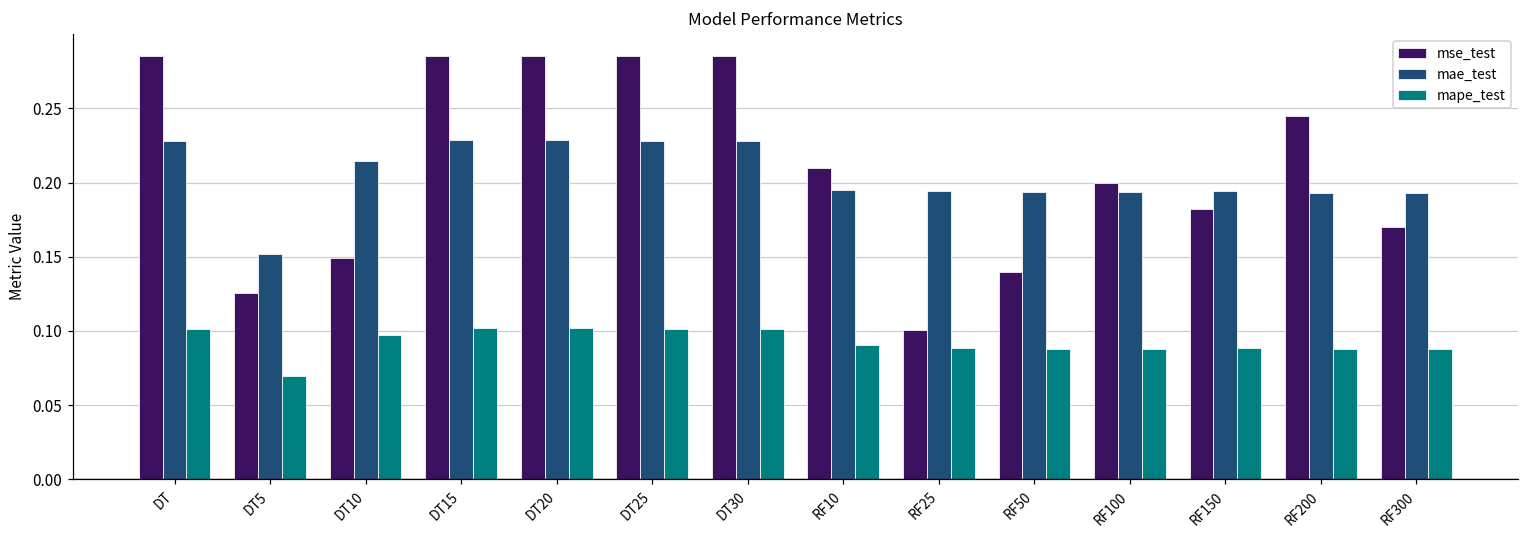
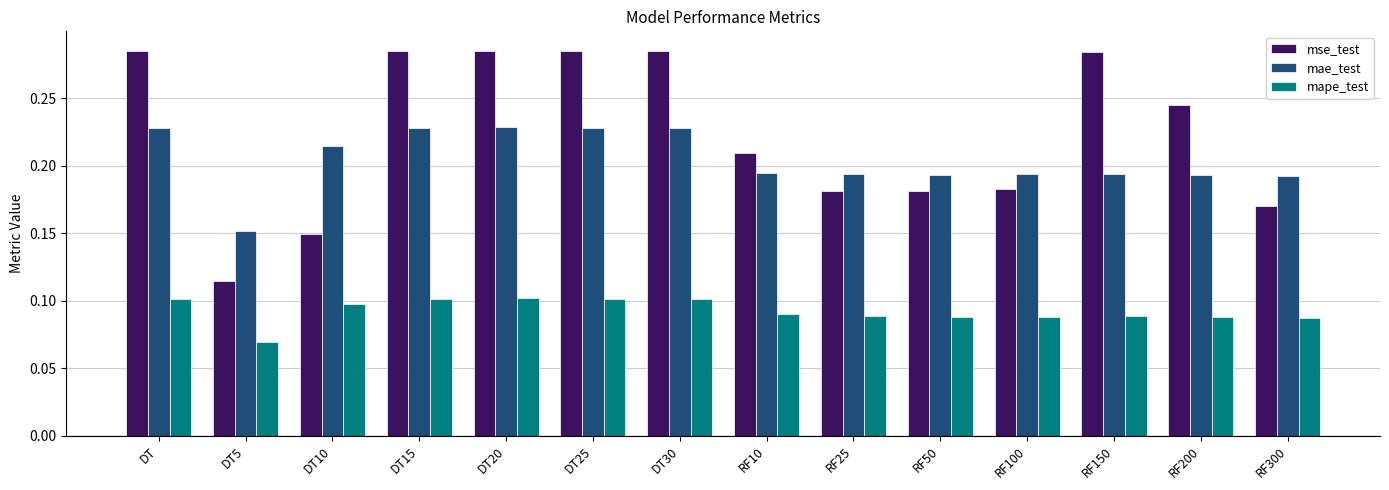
  {
    "mse_test": {
      "DT": 0.285,
-     "DT5": 0.125,
+     "DT5": 0.114,
      "DT10": 0.149,
      "DT15": 0.285,
      "DT20": 0.285,
      "DT25": 0.285,
      "DT30": 0.285,
      "RF10": 0.210,
-     "RF25": 0.101,
-     "RF50": 0.140,
-     "RF100": 0.200,
-     "RF150": 0.182,
+     "RF25": 0.182,
+     "RF50": 0.181,
+     "RF100": 0.183,
+     "RF150": 0.284,
      "RF200": 0.245,
      "RF300": 0.170
    }
  }
